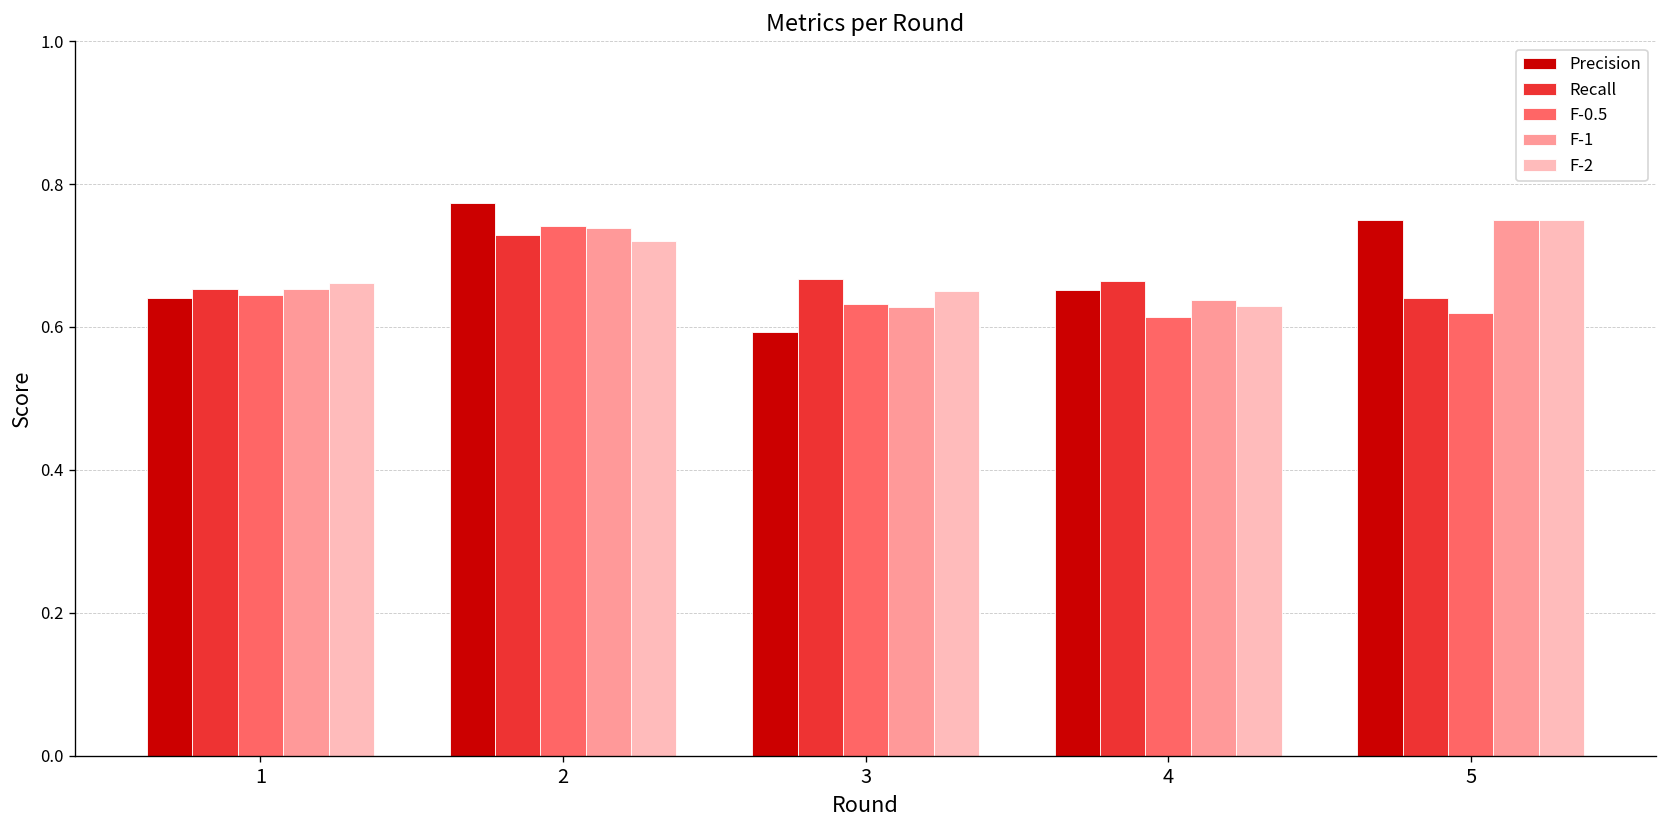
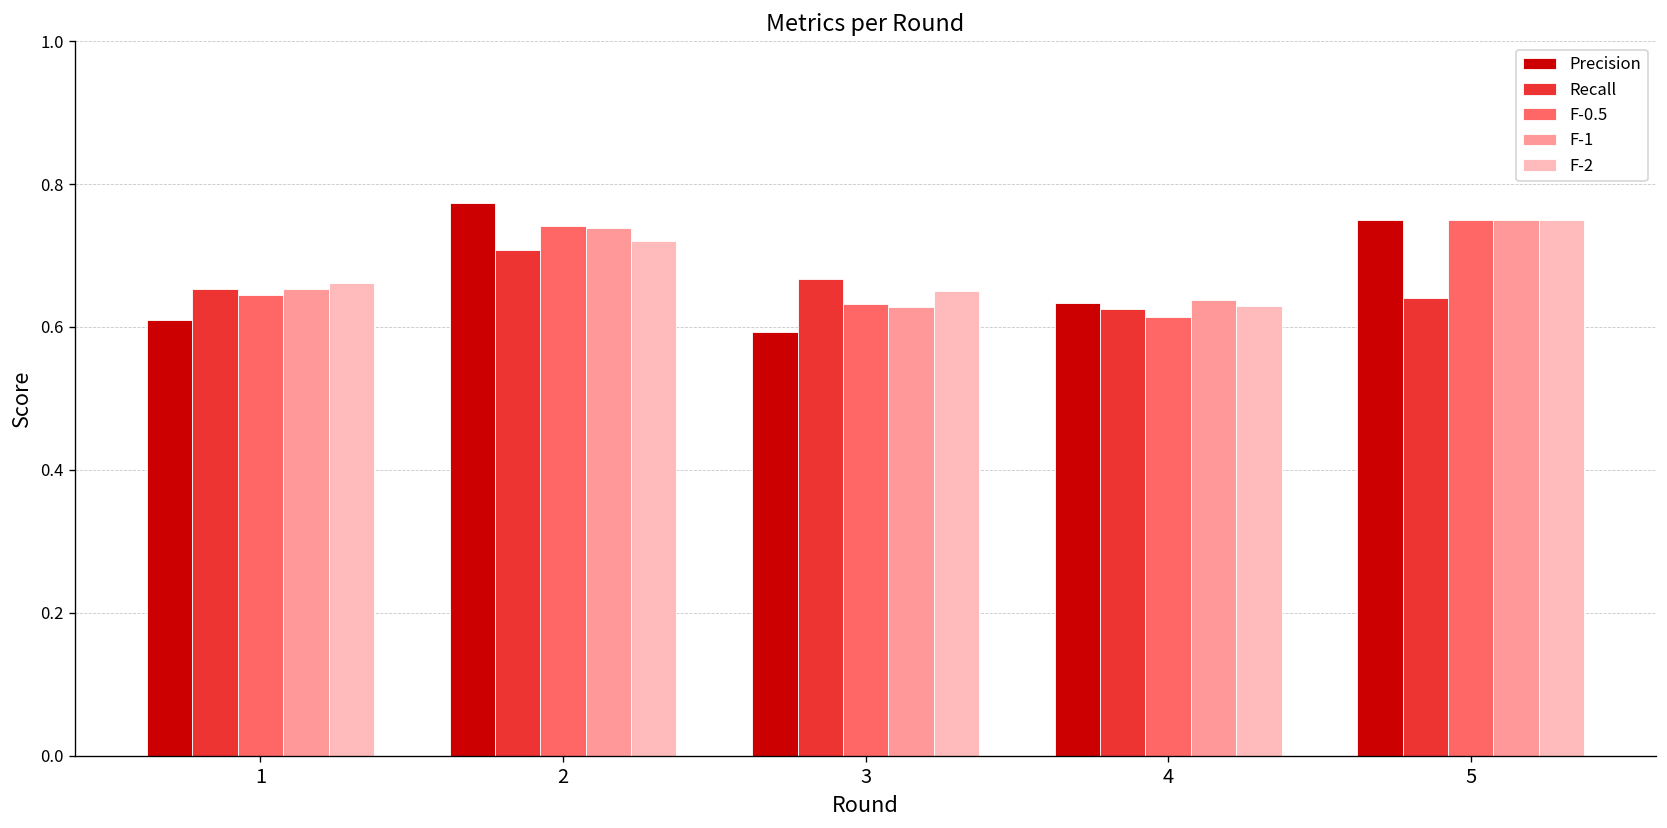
  {
    "Precision": {
-     "1": 0.64,
+     "1": 0.61,
      "2": 0.77,
      "3": 0.59,
-     "4": 0.65,
+     "4": 0.63,
      "5": 0.75
    },
    "Recall": {
      "1": 0.65,
-     "2": 0.73,
+     "2": 0.71,
      "3": 0.67,
-     "4": 0.67,
+     "4": 0.63,
      "5": 0.64
    },
    "F-0.5": {
      "1": 0.65,
      "2": 0.74,
      "3": 0.63,
      "4": 0.61,
-     "5": 0.62
+     "5": 0.75
    }
  }
